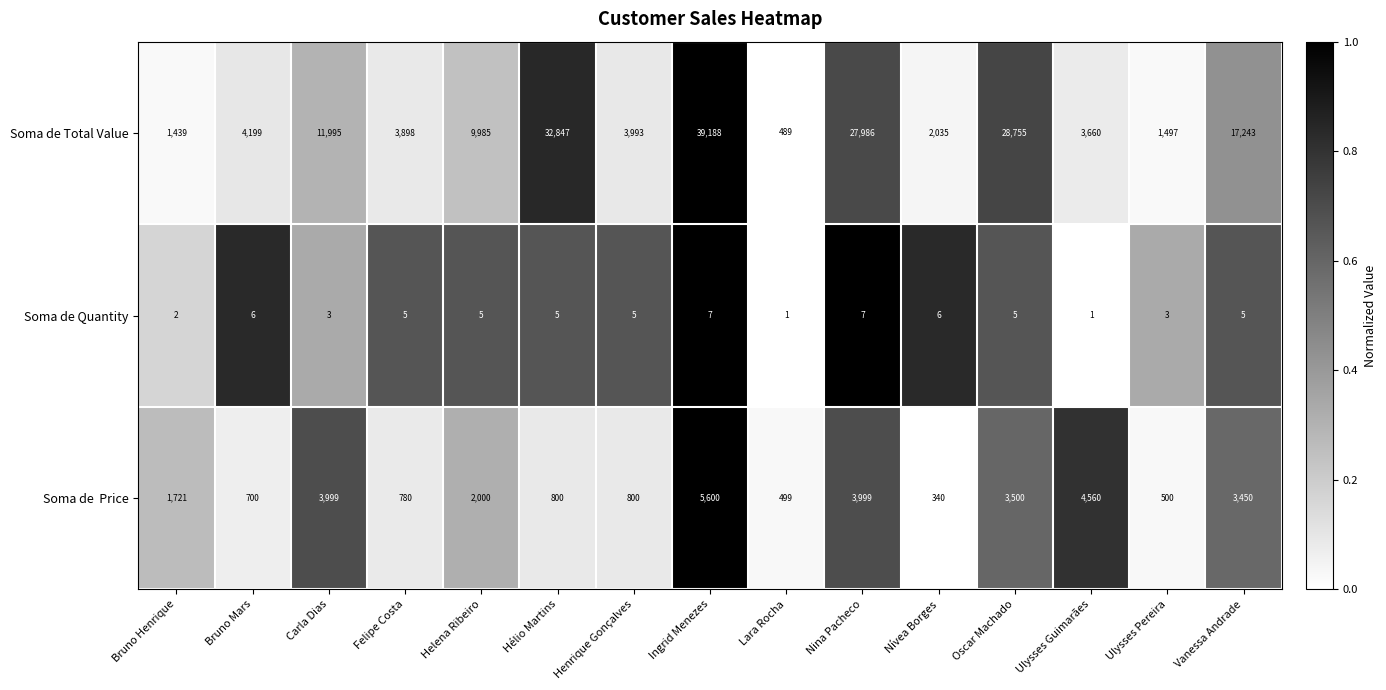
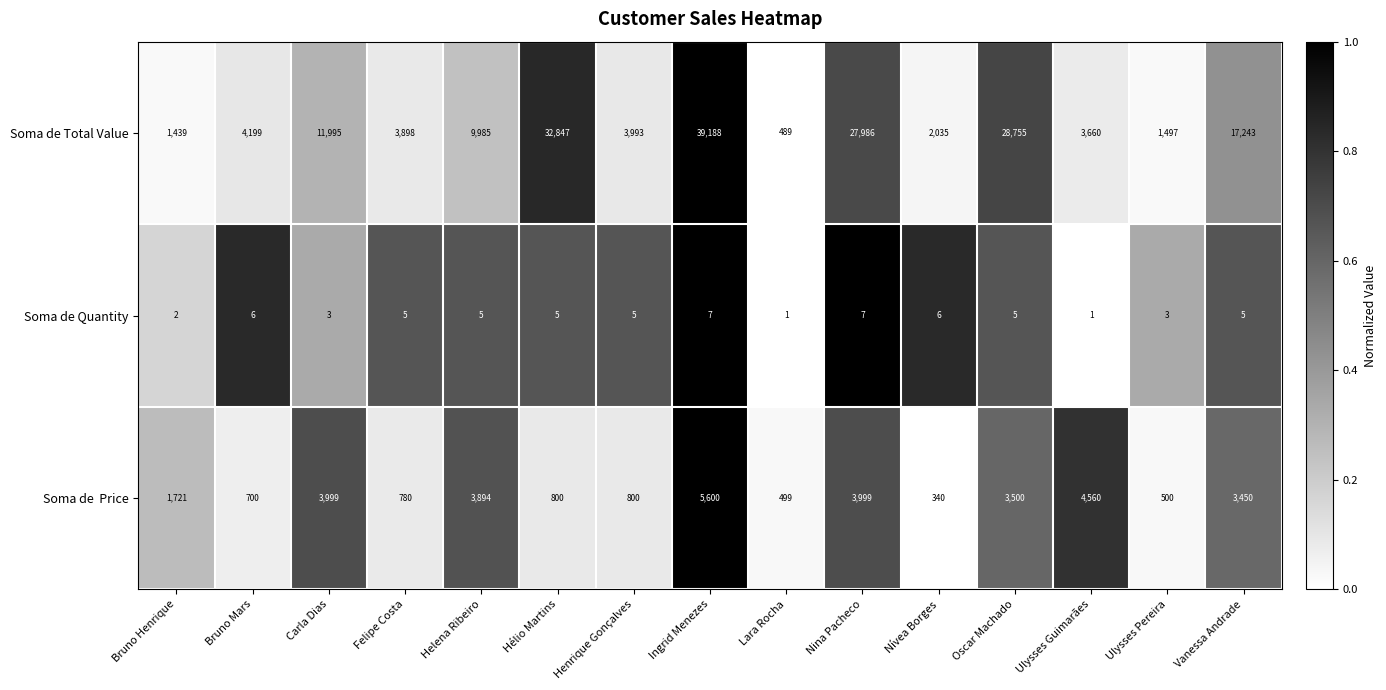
  {
    "Soma de Total Value": {
      "Bruno Henrique": "1,439",
      "Bruno Mars": "4,199",
      "Carla Dias": "11,995",
      "Felipe Costa": "3,898",
      "Helena Ribeiro": "9,985",
      "Hélio Martins": "32,847",
      "Henrique Gonçalves": "3,993",
      "Ingrid Menezes": "39,188",
      "Lara Rocha": "489",
      "Nina Pacheco": "27,986",
      "Nívea Borges": "2,035",
      "Oscar Machado": "28,755",
      "Ulysses Guimarães": "3,660",
      "Ulysses Pereira": "1,497",
      "Vanessa Andrade": "17,243"
    },
    "Soma de Quantity": {
      "Bruno Henrique": "2",
      "Bruno Mars": "6",
      "Carla Dias": "3",
      "Felipe Costa": "5",
      "Helena Ribeiro": "5",
      "Hélio Martins": "5",
      "Henrique Gonçalves": "5",
      "Ingrid Menezes": "7",
      "Lara Rocha": "1",
      "Nina Pacheco": "7",
      "Nívea Borges": "6",
      "Oscar Machado": "5",
      "Ulysses Guimarães": "1",
      "Ulysses Pereira": "3",
      "Vanessa Andrade": "5"
    },
    "Soma de Price": {
      "Bruno Henrique": "1,721",
      "Bruno Mars": "700",
      "Carla Dias": "3,999",
      "Felipe Costa": "780",
-     "Helena Ribeiro": "2,000",
+     "Helena Ribeiro": "3,894",
      "Hélio Martins": "800",
      "Henrique Gonçalves": "800",
      "Ingrid Menezes": "5,600",
      "Lara Rocha": "499",
      "Nina Pacheco": "3,999",
      "Nívea Borges": "340",
      "Oscar Machado": "3,500",
      "Ulysses Guimarães": "4,560",
      "Ulysses Pereira": "500",
      "Vanessa Andrade": "3,450"
    }
  }
